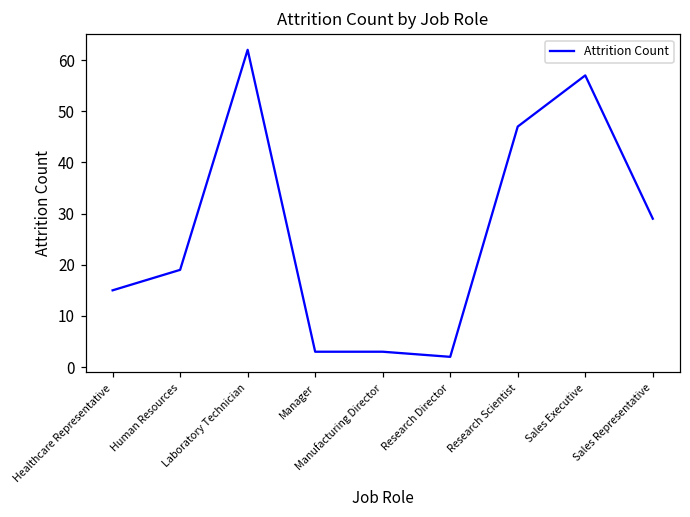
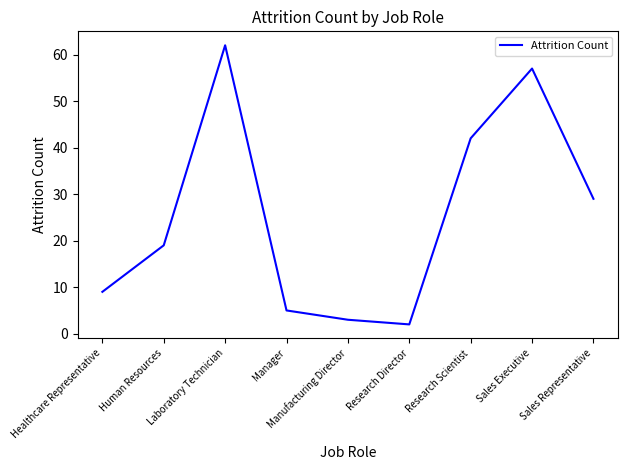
  {
-   "Healthcare Representative": 15,
+   "Healthcare Representative": 9,
    "Human Resources": 19,
    "Laboratory Technician": 62,
-   "Manager": 3,
+   "Manager": 5,
    "Manufacturing Director": 3,
    "Research Director": 2,
-   "Research Scientist": 47,
+   "Research Scientist": 42,
    "Sales Executive": 57,
    "Sales Representative": 29
  }
